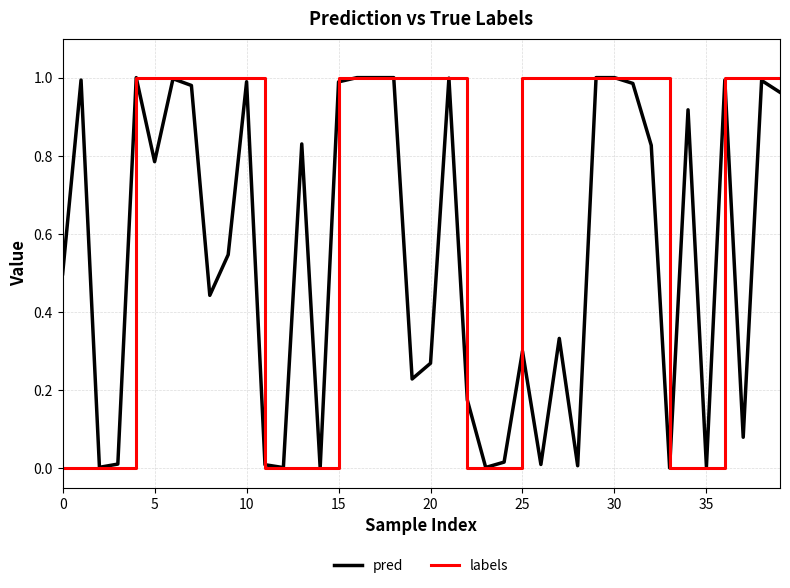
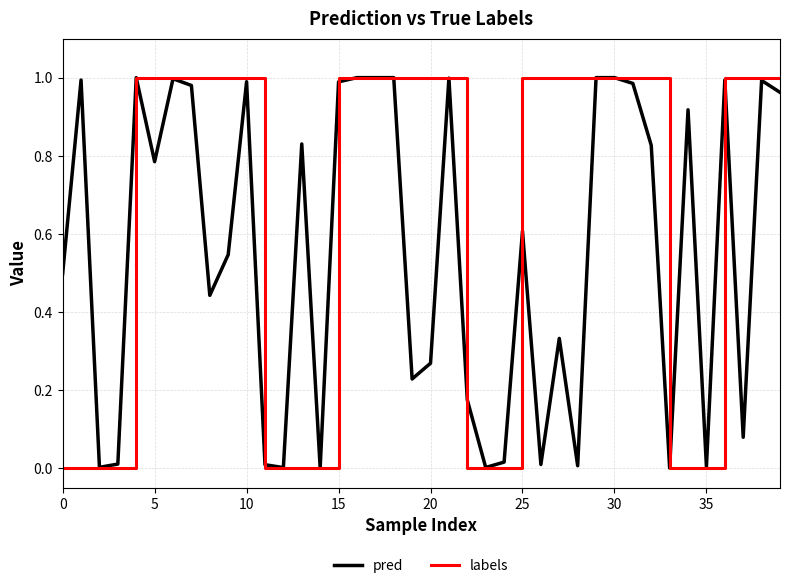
  {
    "pred": {
      "0": 0.50,
      "5": 0.78,
      "10": 0.99,
      "15": 0.99,
      "20": 0.27,
-     "25": 0.30
+     "25": 0.61
    },
    "labels": {
      "0": 0.00,
      "5": 1.00,
      "10": 1.00,
      "15": 1.00,
      "20": 1.00,
      "25": 1.00
    }
  }
